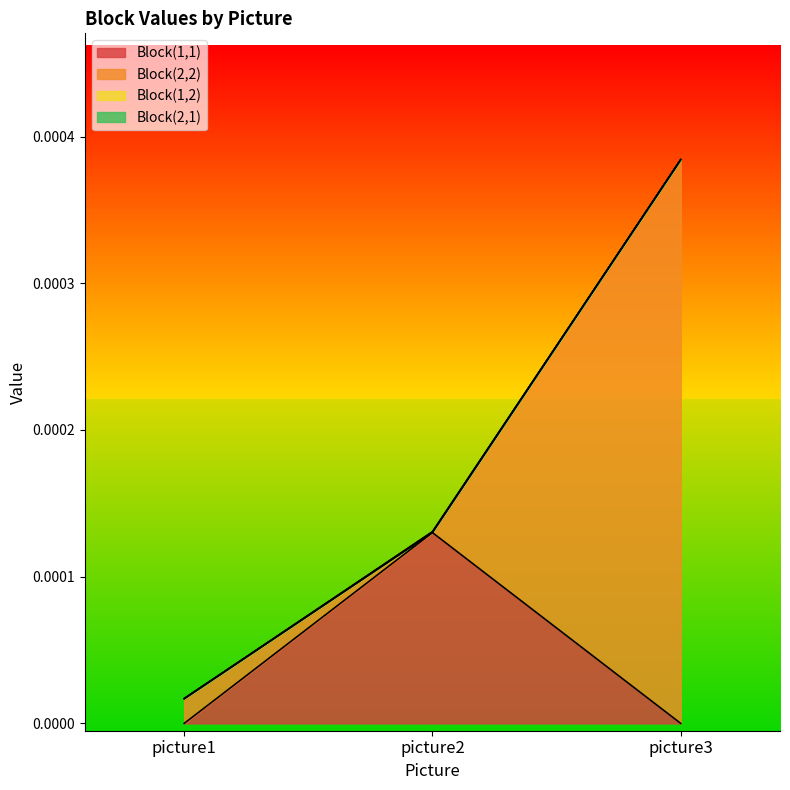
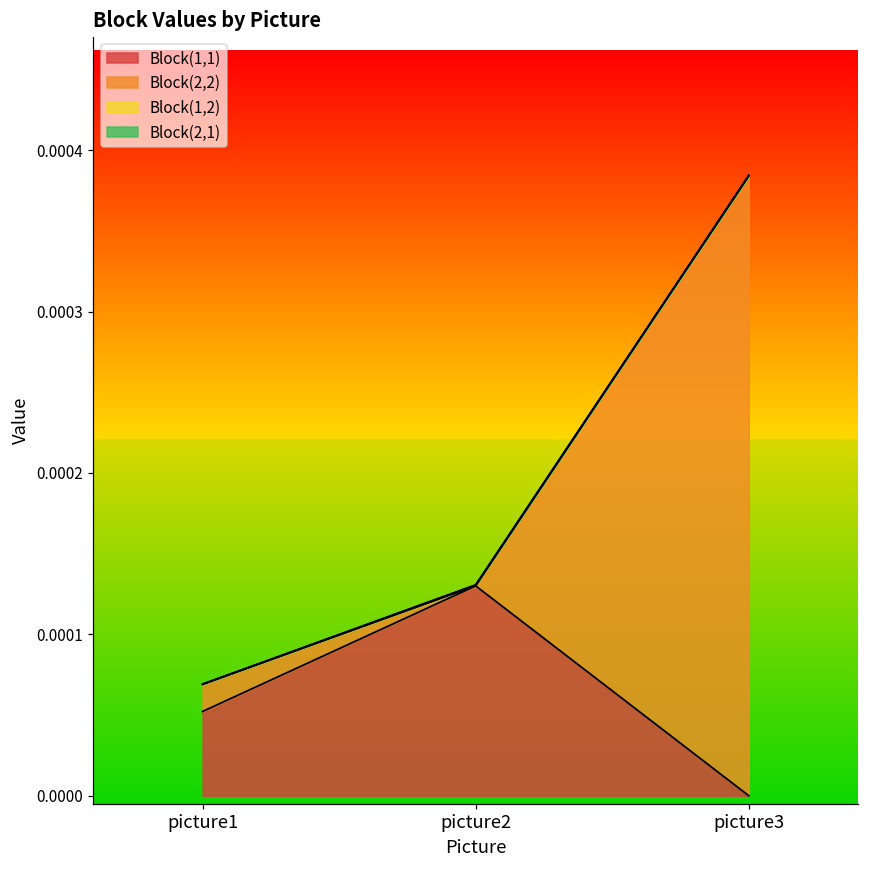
  {
    "Block(1,1)": {
-     "picture1": 0.0000,
+     "picture1": 0.0001,
      "picture3": 0.0000
    }
  }
